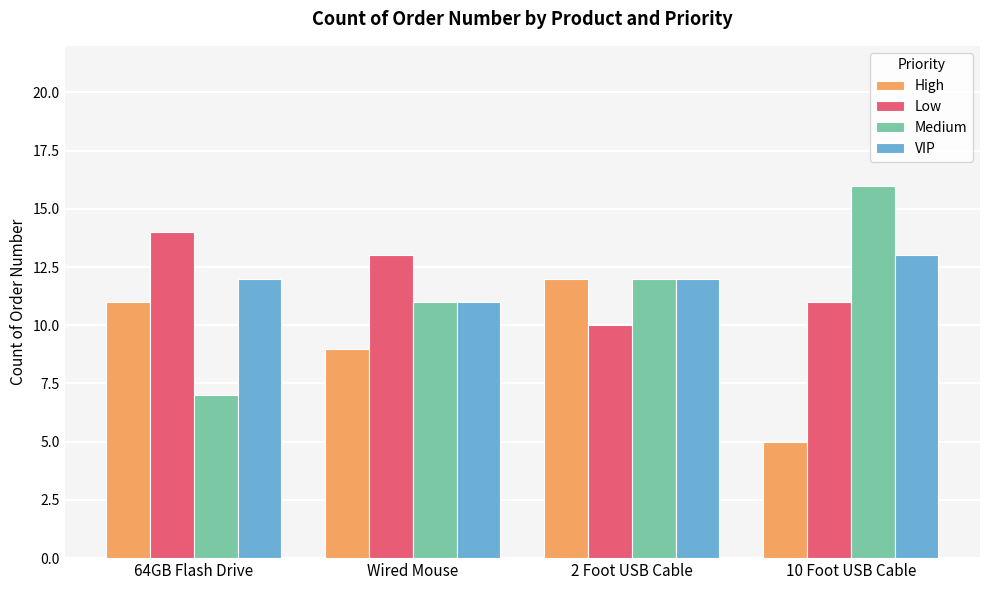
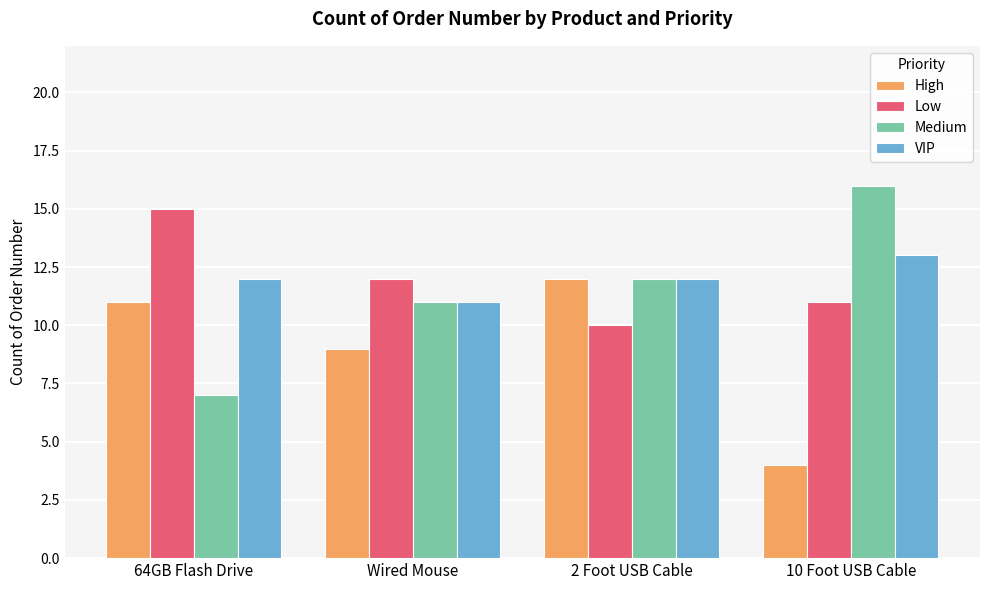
  {
    "High": {
      "64GB Flash Drive": 11,
      "Wired Mouse": 9,
      "2 Foot USB Cable": 12,
-     "10 Foot USB Cable": 5
+     "10 Foot USB Cable": 4
    },
    "Low": {
-     "64GB Flash Drive": 14,
-     "Wired Mouse": 13,
+     "64GB Flash Drive": 15,
+     "Wired Mouse": 12,
      "2 Foot USB Cable": 10,
      "10 Foot USB Cable": 11
    }
  }
